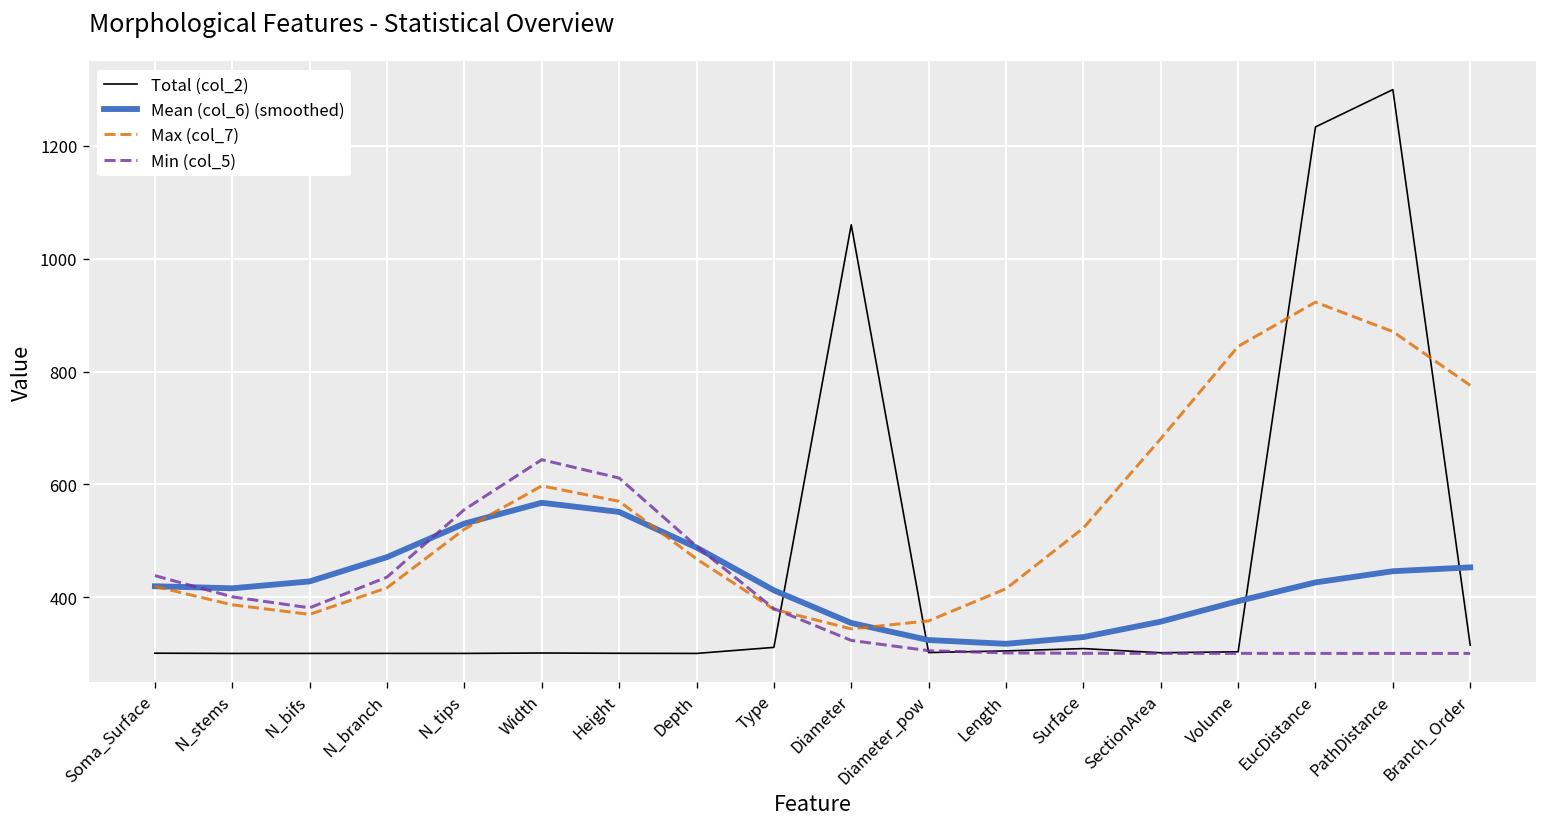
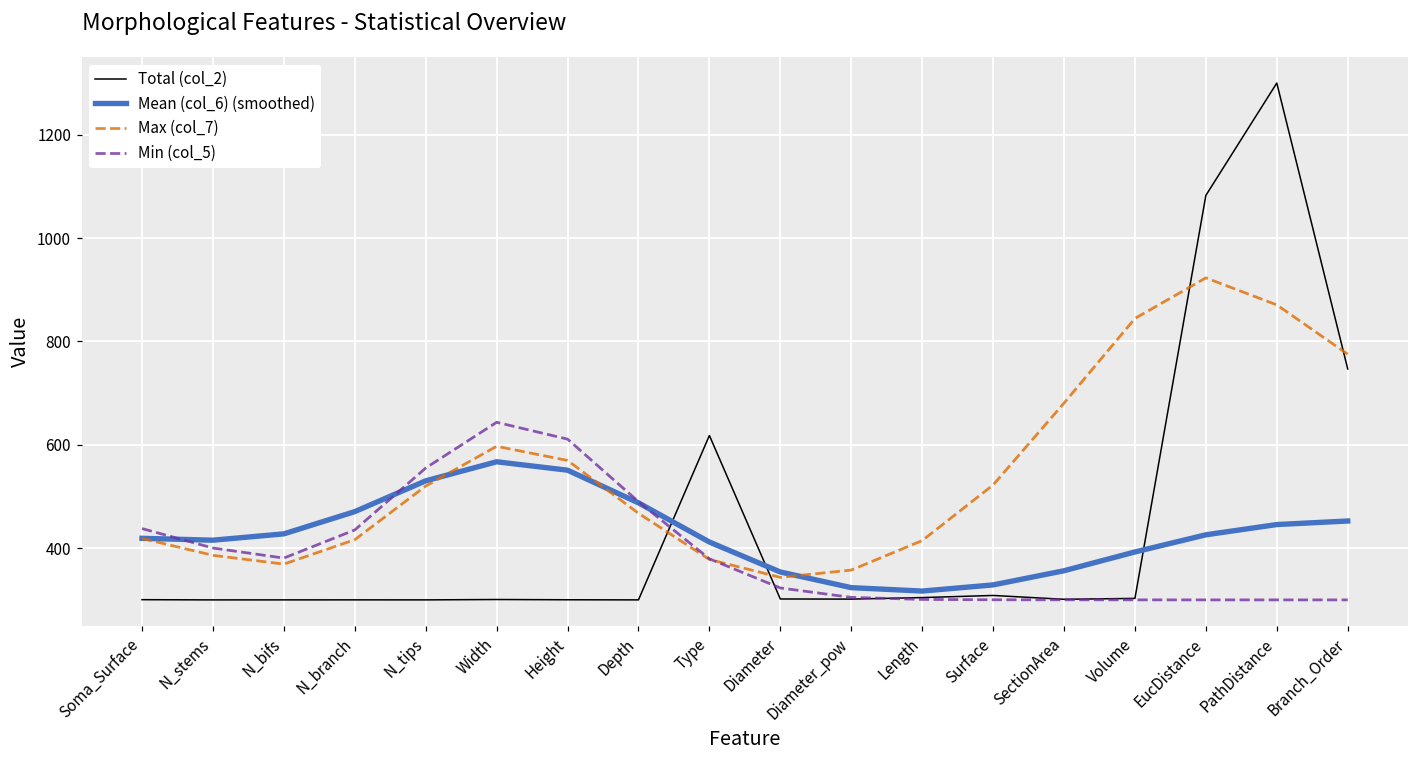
  {
    "Total (col_2)": {
      "Soma_Surface": 300,
      "N_stems": 300,
      "N_bifs": 300,
      "N_branch": 300,
      "N_tips": 300,
      "Width": 300,
      "Height": 300,
      "Depth": 300,
-     "Type": 310,
-     "Diameter": 1060,
+     "Type": 620,
+     "Diameter": 300,
      "Surface": 310,
-     "EucDistance": 1230,
+     "EucDistance": 1080,
      "PathDistance": 1300,
-     "Branch_Order": 310
+     "Branch_Order": 750
    },
    "Mean (col_6) (smoothed)": {
      "N_stems": 420,
      "N_bifs": 430,
      "N_branch": 470,
      "N_tips": 530,
      "Width": 570,
      "Height": 550,
      "Type": 410,
      "Diameter": 350,
      "Diameter_pow": 320,
      "Length": 320,
      "Surface": 330,
      "SectionArea": 360,
      "Volume": 390,
      "EucDistance": 430,
      "PathDistance": 450,
      "Branch_Order": 450
    },
    "Max (col_7)": {
      "N_stems": 390,
      "N_bifs": 370,
      "N_branch": 420,
      "N_tips": 520,
      "Width": 600,
      "Height": 570,
      "Depth": 470,
      "Diameter": 340,
      "Diameter_pow": 360,
      "Length": 410,
      "Surface": 520,
      "SectionArea": 680,
      "Volume": 840,
      "EucDistance": 920,
      "PathDistance": 870,
      "Branch_Order": 780
    },
    "Min (col_5)": {
      "Soma_Surface": 440,
      "N_stems": 400,
      "N_bifs": 380,
      "N_branch": 440,
      "N_tips": 560,
      "Width": 640,
      "Height": 610,
      "Diameter": 320,
      "Surface": 300,
      "EucDistance": 300,
      "PathDistance": 300,
      "Branch_Order": 300
    }
  }
